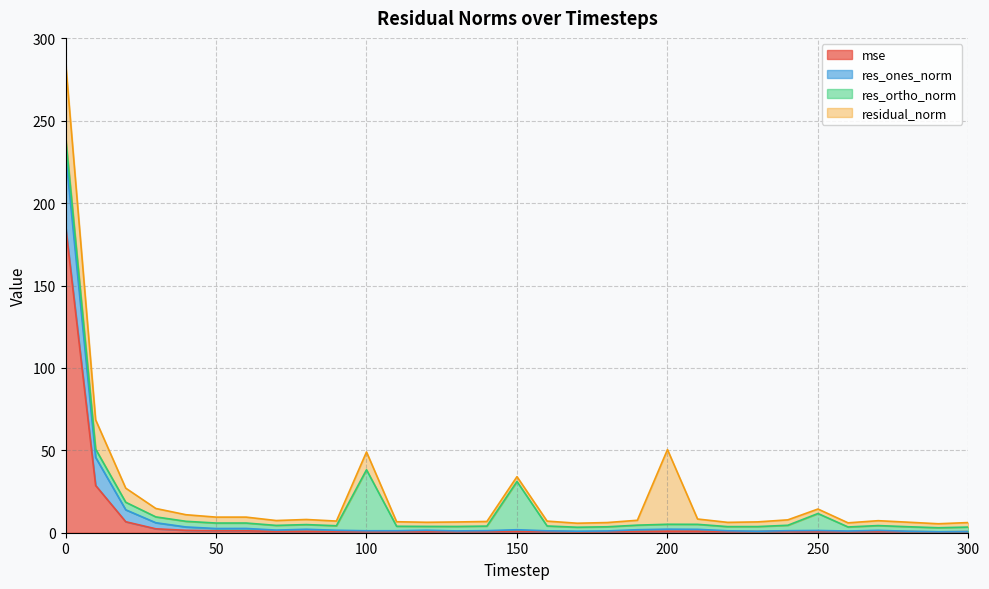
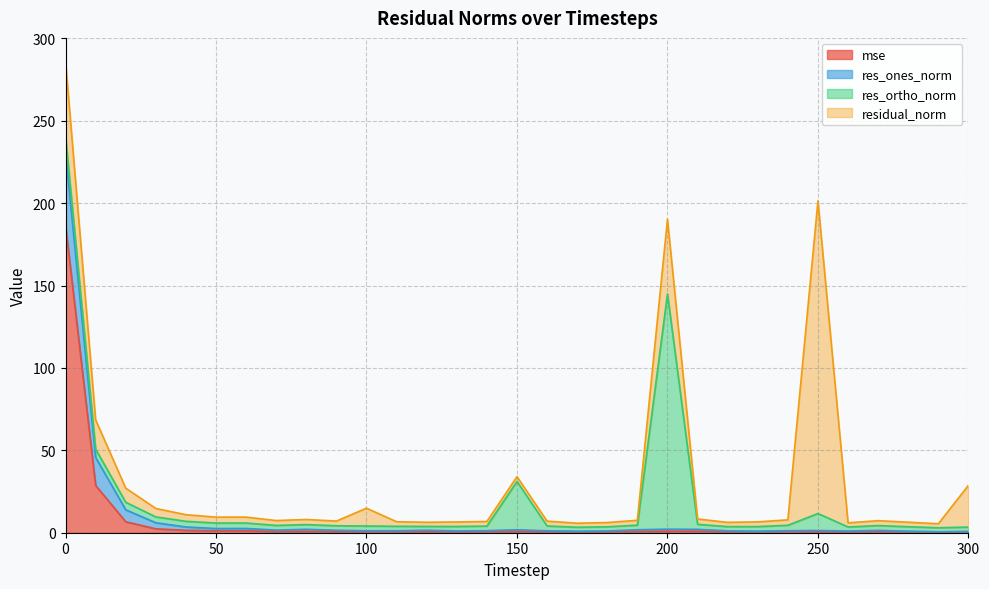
  {
    "mse": {
      "0": 187
    },
    "res_ones_norm": {
      "0": 44
    },
    "res_ortho_norm": {
      "0": 10,
      "50": 3,
-     "100": 37,
+     "100": 3,
      "150": 29,
-     "200": 3,
+     "200": 143,
      "250": 10,
      "300": 3
    },
    "residual_norm": {
      "0": 45,
      "50": 4,
      "100": 11,
      "150": 3,
      "200": 45,
-     "250": 3,
-     "300": 3
+     "250": 190,
+     "300": 25
    }
  }
